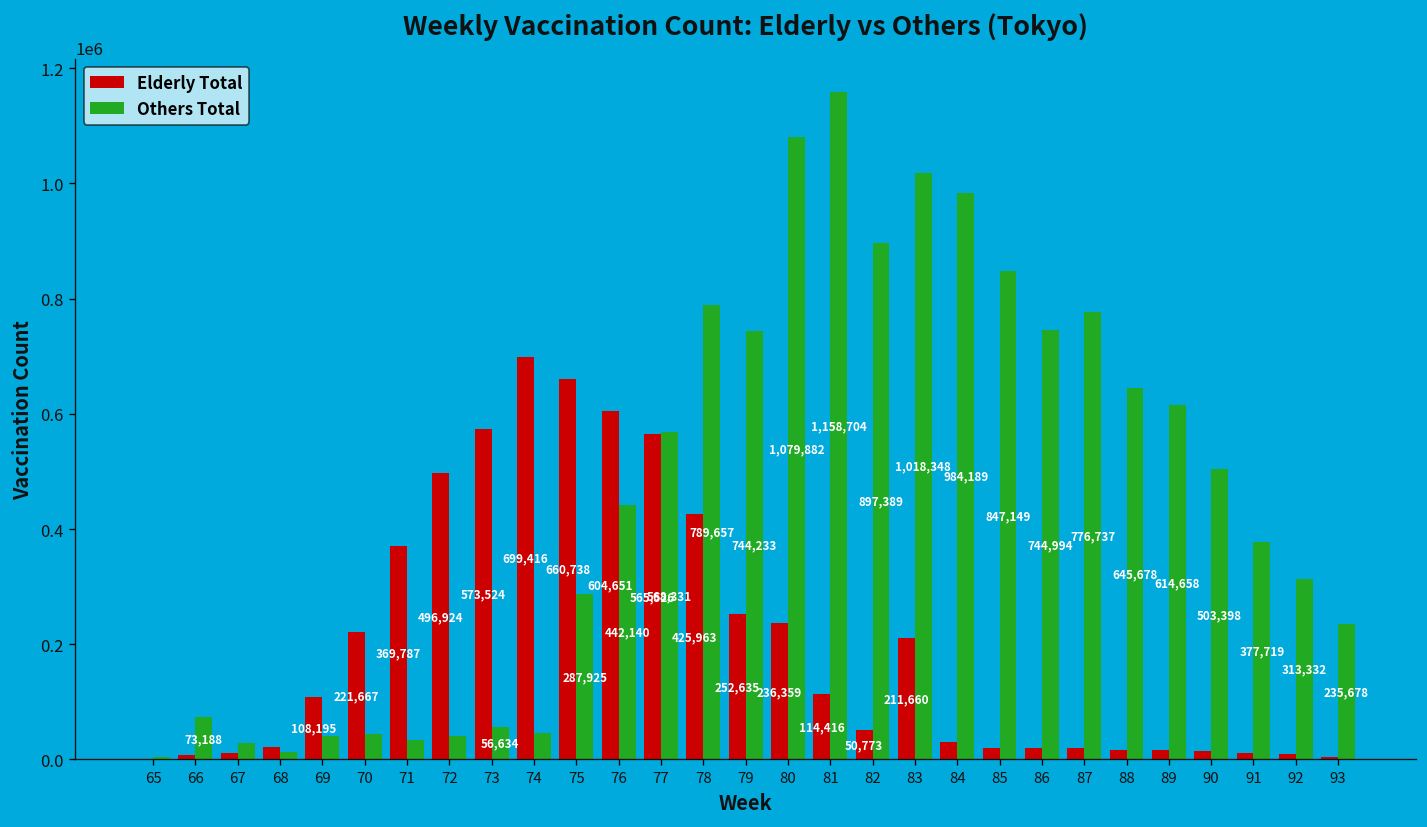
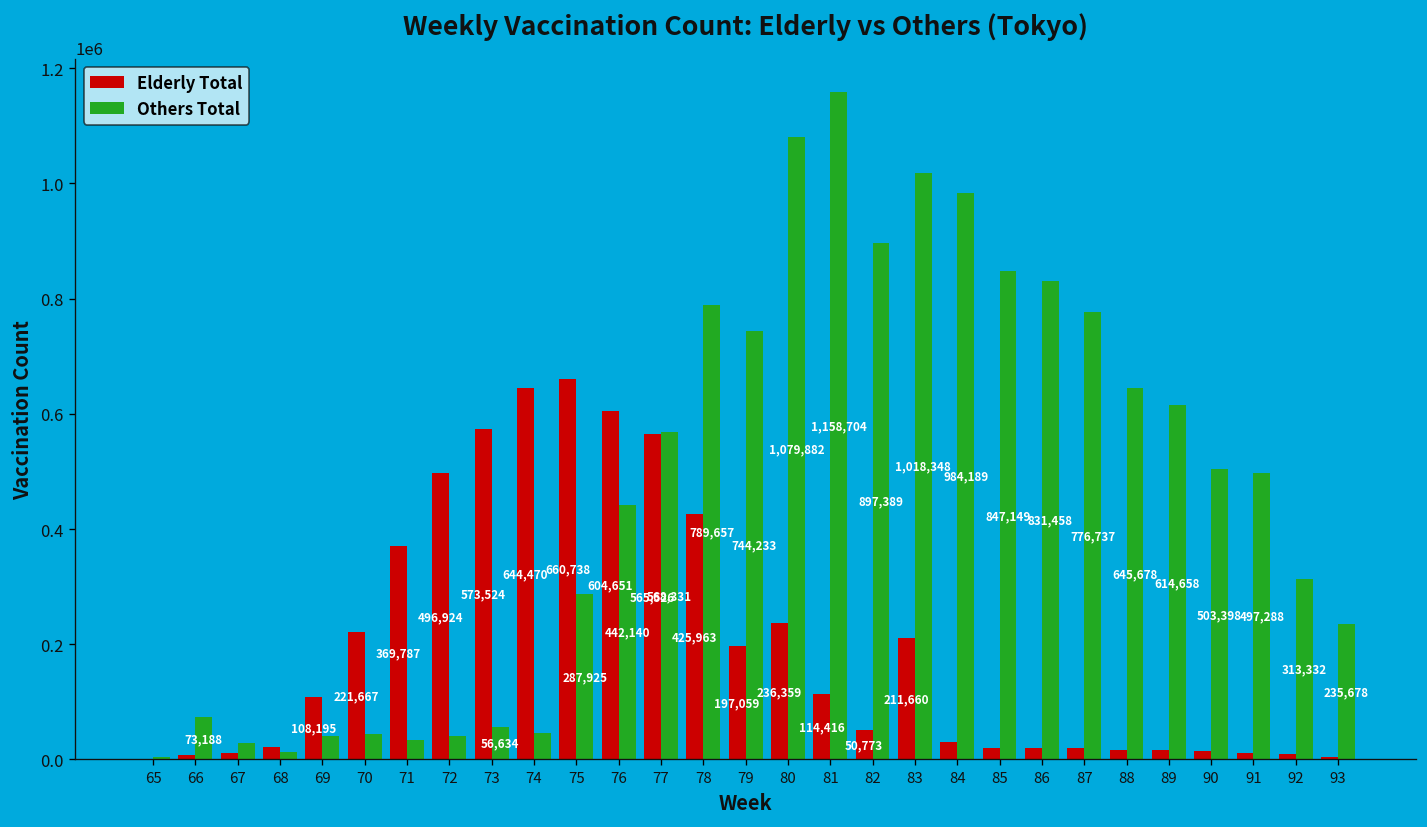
  {
    "Elderly Total": {
      "69": "108,195",
      "70": "221,667",
      "71": "369,787",
      "72": "496,924",
      "73": "573,524",
-     "74": "699,416",
+     "74": "644,470",
      "75": "660,738",
      "76": "604,651",
      "78": "425,963",
-     "79": "252,635",
+     "79": "197,059",
      "80": "236,359",
      "81": "114,416",
      "82": "50,773",
      "83": "211,660"
    },
    "Others Total": {
      "66": "73,188",
      "73": "56,634",
      "75": "287,925",
      "76": "442,140",
      "78": "789,657",
      "79": "744,233",
      "80": "1,079,882",
      "81": "1,158,704",
      "82": "897,389",
      "83": "1,018,348",
      "84": "984,189",
      "85": "847,149",
-     "86": "744,994",
+     "86": "831,458",
      "87": "776,737",
      "88": "645,678",
      "89": "614,658",
      "90": "503,398",
-     "91": "377,719",
+     "91": "497,288",
      "92": "313,332",
      "93": "235,678"
    }
  }
